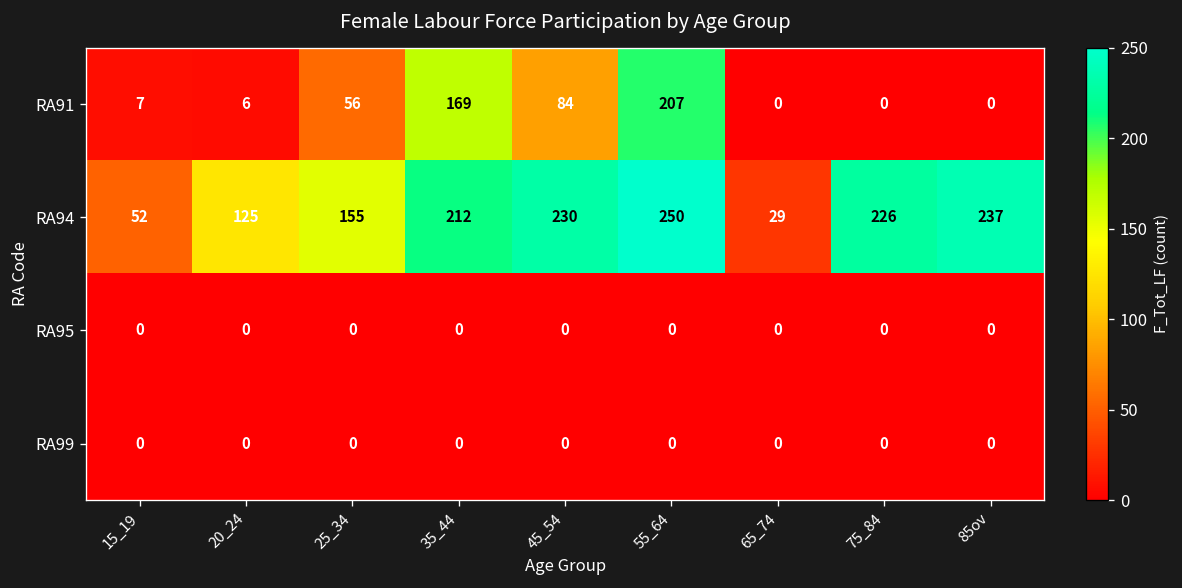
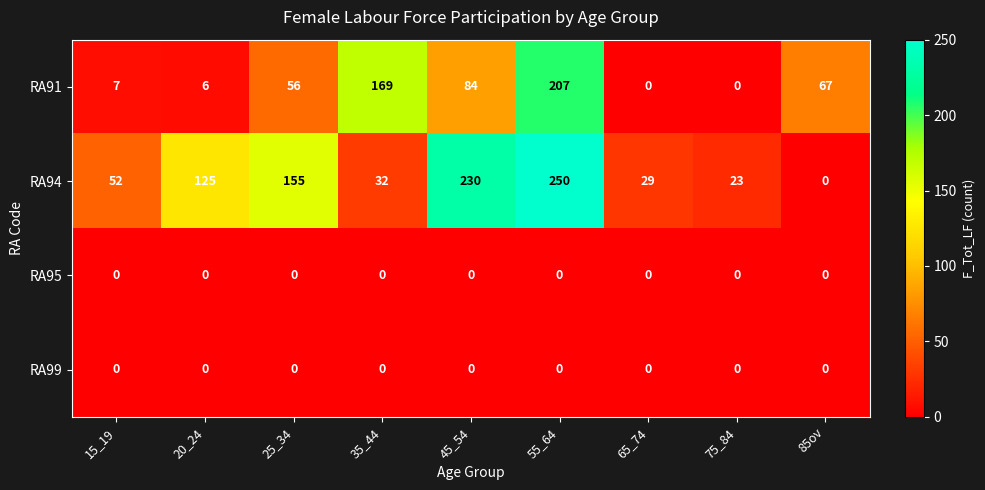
  {
    "RA91": {
      "15_19": 7,
      "20_24": 6,
      "25_34": 56,
      "35_44": 169,
      "45_54": 84,
      "55_64": 207,
      "65_74": 0,
      "75_84": 0,
-     "85ov": 0
+     "85ov": 67
    },
    "RA94": {
      "15_19": 52,
      "20_24": 125,
      "25_34": 155,
-     "35_44": 212,
+     "35_44": 32,
      "45_54": 230,
      "55_64": 250,
      "65_74": 29,
-     "75_84": 226,
-     "85ov": 237
+     "75_84": 23,
+     "85ov": 0
    },
    "RA95": {
      "15_19": 0,
      "20_24": 0,
      "25_34": 0,
      "35_44": 0,
      "45_54": 0,
      "55_64": 0,
      "65_74": 0,
      "75_84": 0,
      "85ov": 0
    },
    "RA99": {
      "15_19": 0,
      "20_24": 0,
      "25_34": 0,
      "35_44": 0,
      "45_54": 0,
      "55_64": 0,
      "65_74": 0,
      "75_84": 0,
      "85ov": 0
    }
  }
